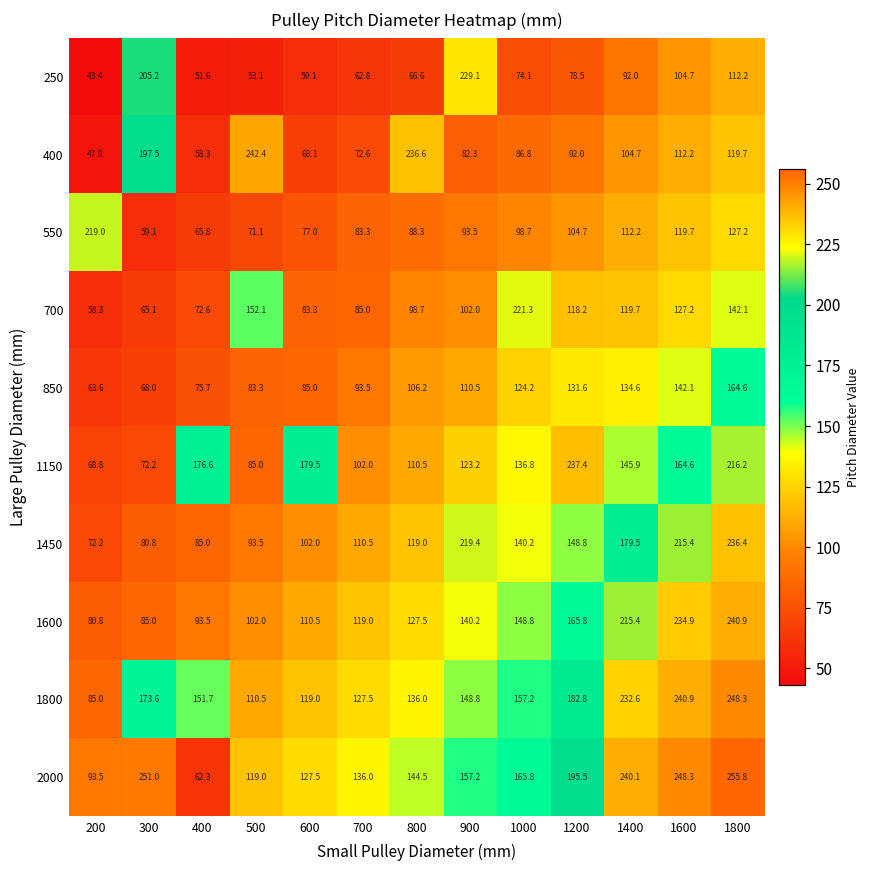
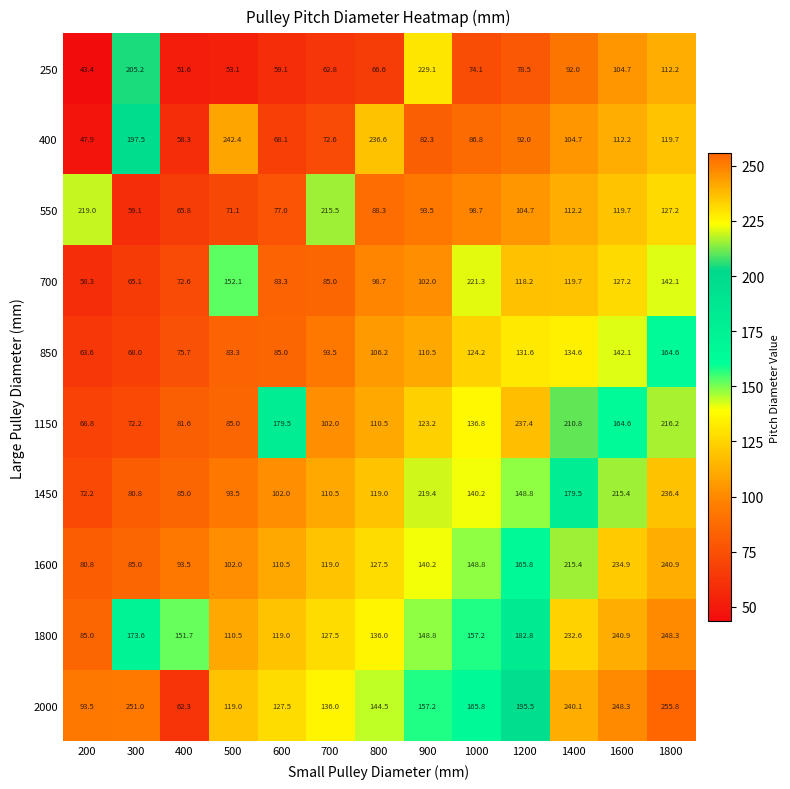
  {
    "250": {
      "200": 43.4,
      "300": 205.2,
      "400": 51.6,
      "500": 53.1,
      "600": 59.1,
      "700": 62.8,
      "800": 66.6,
      "900": 229.1,
      "1000": 74.1,
      "1200": 78.5,
      "1400": 92.0,
      "1600": 104.7,
      "1800": 112.2
    },
    "400": {
      "200": 47.9,
      "300": 197.5,
      "400": 58.3,
      "500": 242.4,
      "600": 68.1,
      "700": 72.6,
      "800": 236.6,
      "900": 82.3,
      "1000": 86.8,
      "1200": 92.0,
      "1400": 104.7,
      "1600": 112.2,
      "1800": 119.7
    },
    "550": {
      "200": 219.0,
      "300": 59.1,
      "400": 65.8,
      "500": 71.1,
      "600": 77.0,
-     "700": 83.3,
+     "700": 215.5,
      "800": 88.3,
      "900": 93.5,
      "1000": 98.7,
      "1200": 104.7,
      "1400": 112.2,
      "1600": 119.7,
      "1800": 127.2
    },
    "700": {
      "200": 58.3,
      "300": 65.1,
      "400": 72.6,
      "500": 152.1,
      "600": 83.3,
      "700": 85.0,
      "800": 98.7,
      "900": 102.0,
      "1000": 221.3,
      "1200": 118.2,
      "1400": 119.7,
      "1600": 127.2,
      "1800": 142.1
    },
    "850": {
      "200": 63.6,
      "300": 68.0,
      "400": 75.7,
      "500": 83.3,
      "600": 85.0,
      "700": 93.5,
      "800": 106.2,
      "900": 110.5,
      "1000": 124.2,
      "1200": 131.6,
      "1400": 134.6,
      "1600": 142.1,
      "1800": 164.6
    },
    "1150": {
      "200": 68.8,
      "300": 72.2,
-     "400": 176.6,
+     "400": 81.6,
      "500": 85.0,
      "600": 179.5,
      "700": 102.0,
      "800": 110.5,
      "900": 123.2,
      "1000": 136.8,
      "1200": 237.4,
-     "1400": 145.9,
+     "1400": 210.8,
      "1600": 164.6,
      "1800": 216.2
    },
    "1450": {
      "200": 72.2,
      "300": 80.8,
      "400": 85.0,
      "500": 93.5,
      "600": 102.0,
      "700": 110.5,
      "800": 119.0,
      "900": 219.4,
      "1000": 140.2,
      "1200": 148.8,
      "1400": 179.5,
      "1600": 215.4,
      "1800": 236.4
    },
    "1600": {
      "200": 80.8,
      "300": 85.0,
      "400": 93.5,
      "500": 102.0,
      "600": 110.5,
      "700": 119.0,
      "800": 127.5,
      "900": 140.2,
      "1000": 148.8,
      "1200": 165.8,
      "1400": 215.4,
      "1600": 234.9,
      "1800": 240.9
    },
    "1800": {
      "200": 85.0,
      "300": 173.6,
      "400": 151.7,
      "500": 110.5,
      "600": 119.0,
      "700": 127.5,
      "800": 136.0,
      "900": 148.8,
      "1000": 157.2,
      "1200": 182.8,
      "1400": 232.6,
      "1600": 240.9,
      "1800": 248.3
    },
    "2000": {
      "200": 93.5,
      "300": 251.0,
      "400": 62.3,
      "500": 119.0,
      "600": 127.5,
      "700": 136.0,
      "800": 144.5,
      "900": 157.2,
      "1000": 165.8,
      "1200": 195.5,
      "1400": 240.1,
      "1600": 248.3,
      "1800": 255.8
    }
  }
